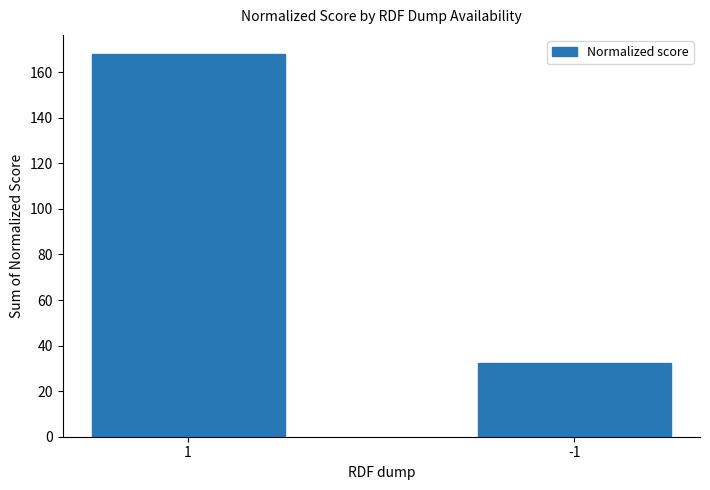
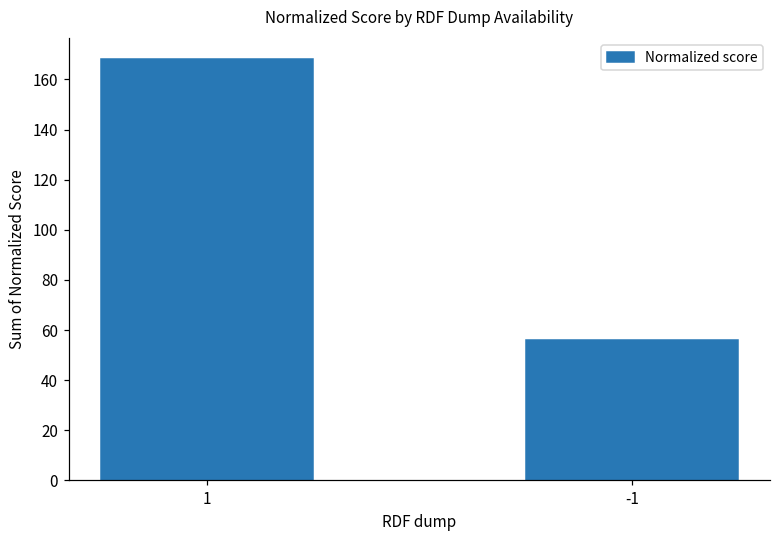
  {
    "1": 168,
-   "-1": 32
+   "-1": 56
  }
